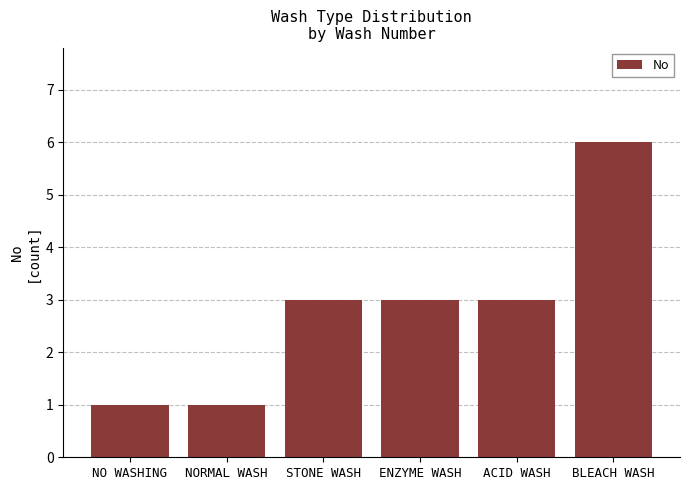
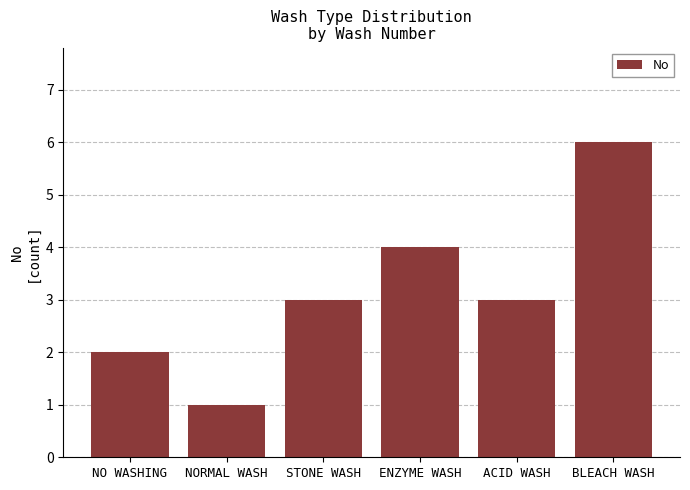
  {
-   "NO WASHING": 1,
+   "NO WASHING": 2,
    "NORMAL WASH": 1,
    "STONE WASH": 3,
-   "ENZYME WASH": 3,
+   "ENZYME WASH": 4,
    "ACID WASH": 3,
    "BLEACH WASH": 6
  }
